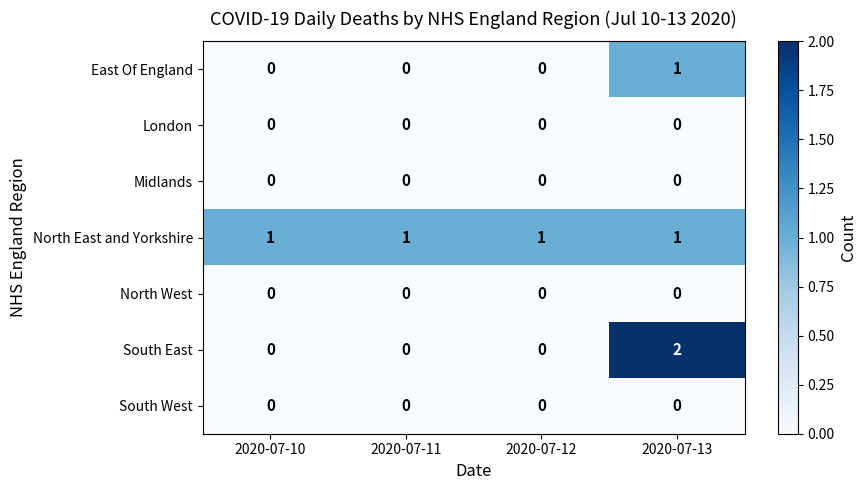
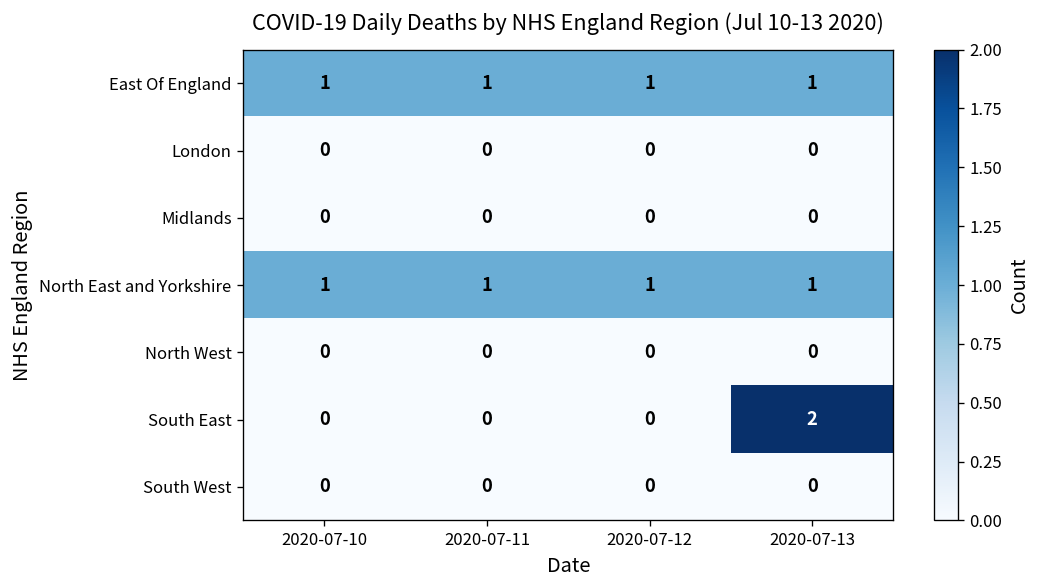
  {
    "East Of England": {
-     "2020-07-10": 0,
-     "2020-07-11": 0,
-     "2020-07-12": 0,
+     "2020-07-10": 1,
+     "2020-07-11": 1,
+     "2020-07-12": 1,
      "2020-07-13": 1
    },
    "London": {
      "2020-07-10": 0,
      "2020-07-11": 0,
      "2020-07-12": 0,
      "2020-07-13": 0
    },
    "Midlands": {
      "2020-07-10": 0,
      "2020-07-11": 0,
      "2020-07-12": 0,
      "2020-07-13": 0
    },
    "North East and Yorkshire": {
      "2020-07-10": 1,
      "2020-07-11": 1,
      "2020-07-12": 1,
      "2020-07-13": 1
    },
    "North West": {
      "2020-07-10": 0,
      "2020-07-11": 0,
      "2020-07-12": 0,
      "2020-07-13": 0
    },
    "South East": {
      "2020-07-10": 0,
      "2020-07-11": 0,
      "2020-07-12": 0,
      "2020-07-13": 2
    },
    "South West": {
      "2020-07-10": 0,
      "2020-07-11": 0,
      "2020-07-12": 0,
      "2020-07-13": 0
    }
  }
